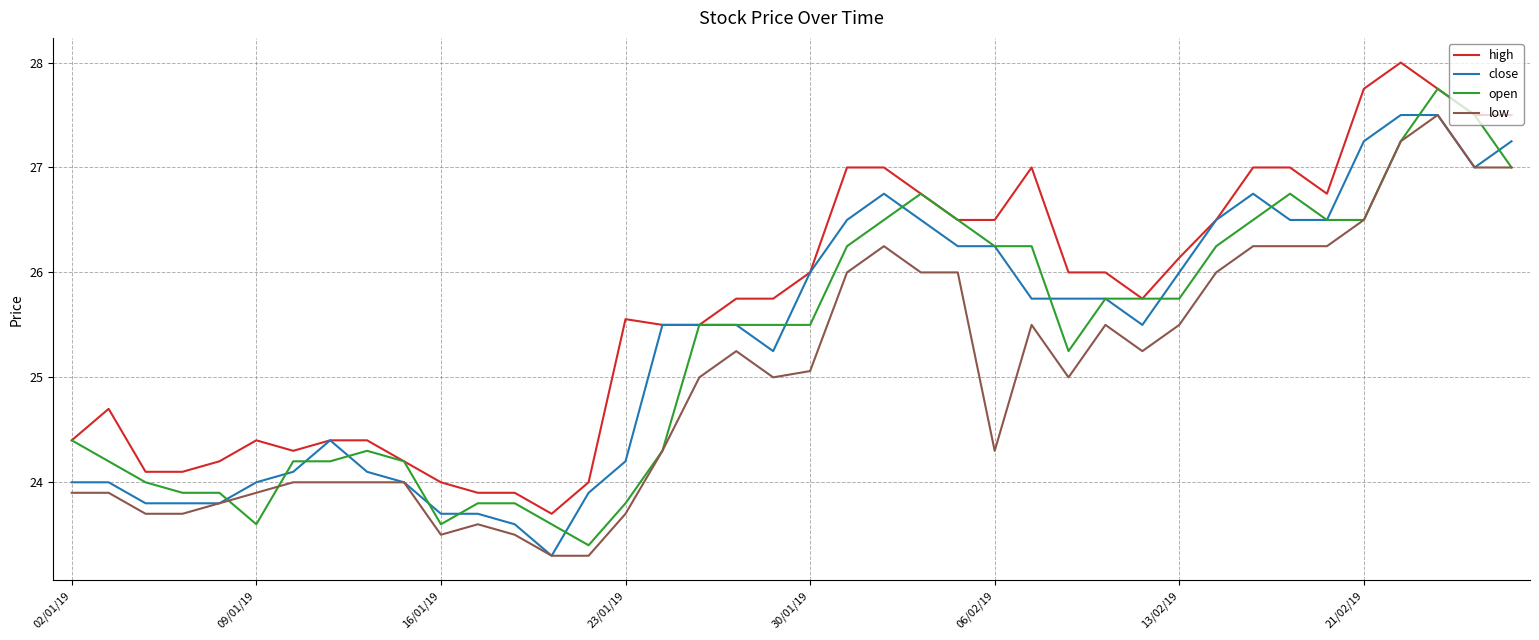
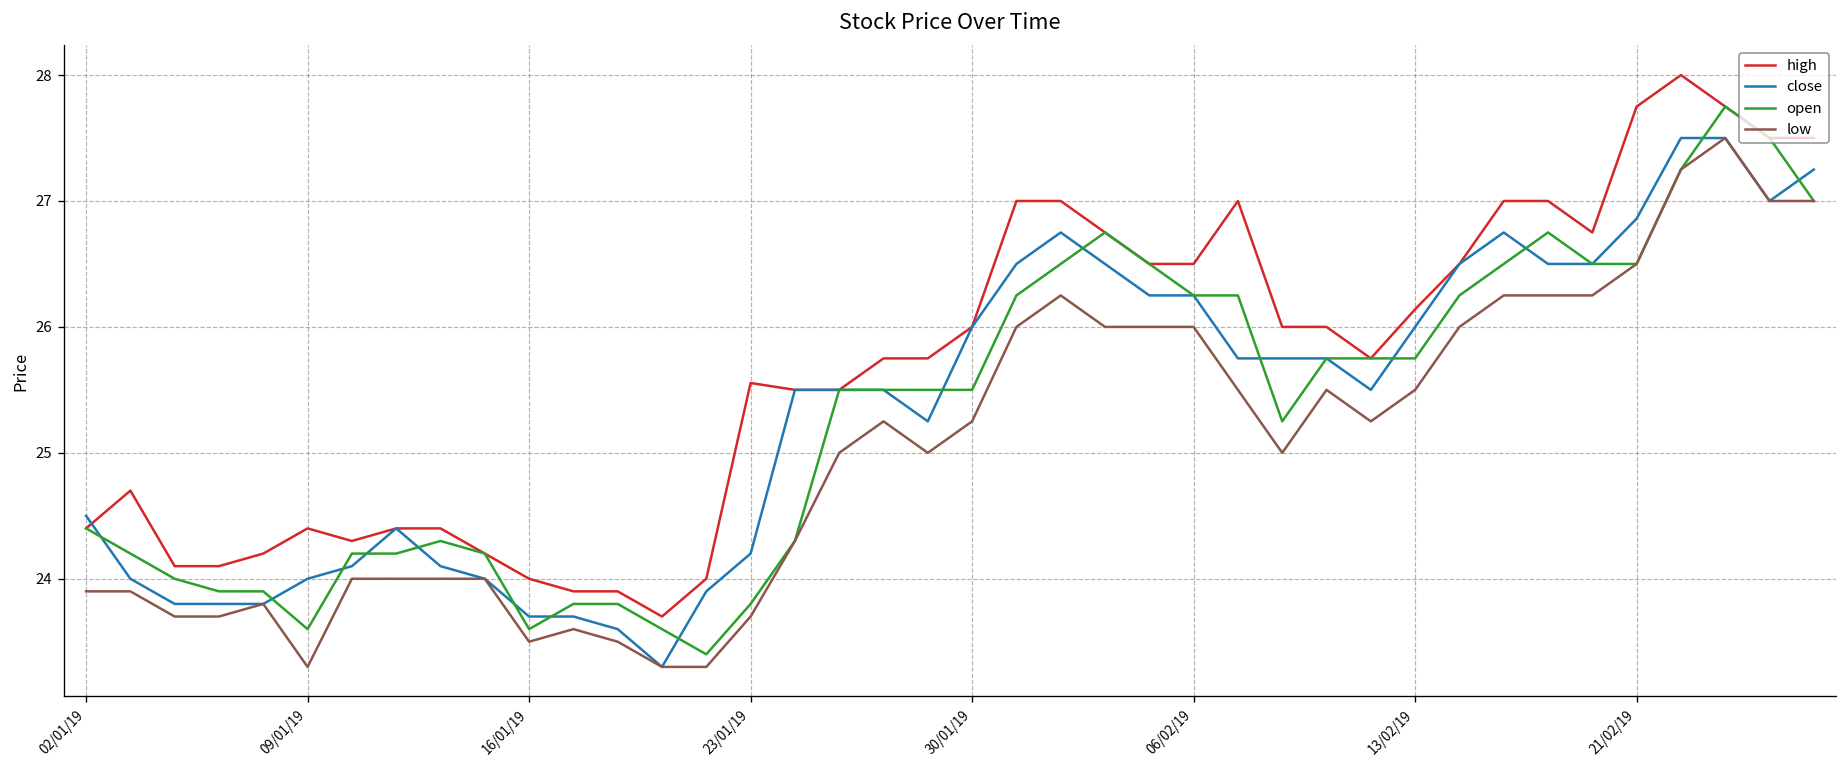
  {
    "high": {
      "09/01/19": 24.40,
      "16/01/19": 24.00,
      "23/01/19": 25.55,
      "06/02/19": 26.50,
      "13/02/19": 26.14,
      "21/02/19": 27.75
    },
    "close": {
-     "02/01/19": 24.0,
+     "02/01/19": 24.5,
      "09/01/19": 24.00,
      "16/01/19": 23.70,
      "23/01/19": 24.20,
      "13/02/19": 26.00,
-     "21/02/19": 27.25
+     "21/02/19": 26.86
    },
    "open": {
      "09/01/19": 23.60,
      "16/01/19": 23.60,
      "23/01/19": 23.80,
      "30/01/19": 25.50,
      "13/02/19": 25.75
    },
    "low": {
      "02/01/19": 23.90,
-     "09/01/19": 23.9,
+     "09/01/19": 23.3,
      "16/01/19": 23.50,
      "23/01/19": 23.70,
-     "30/01/19": 25.06,
-     "06/02/19": 24.3,
+     "30/01/19": 25.25,
+     "06/02/19": 26.0,
      "13/02/19": 25.50
    }
  }
